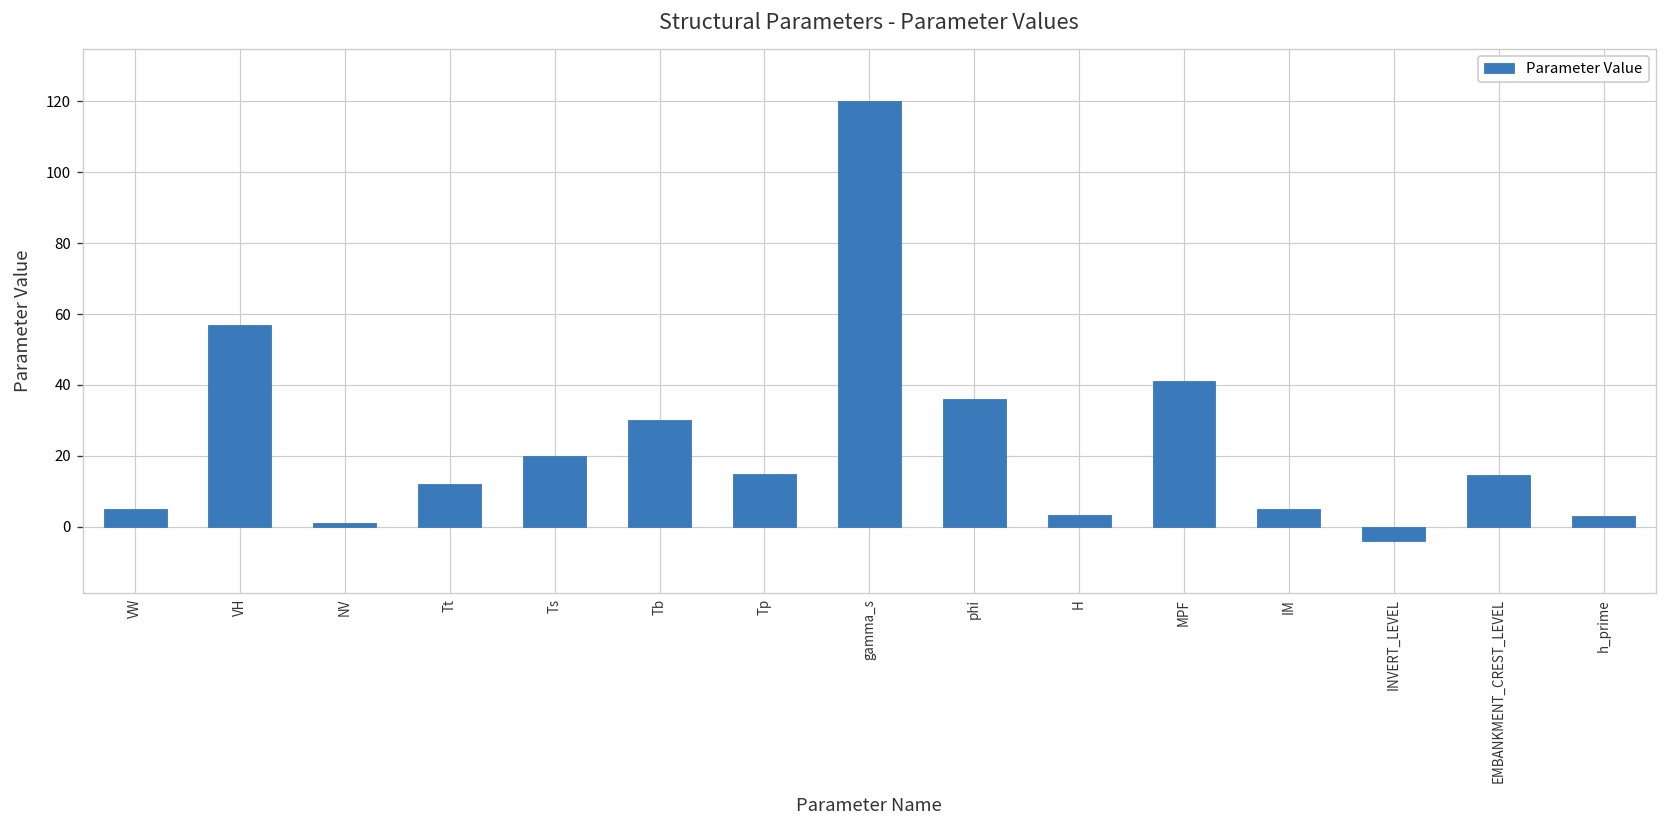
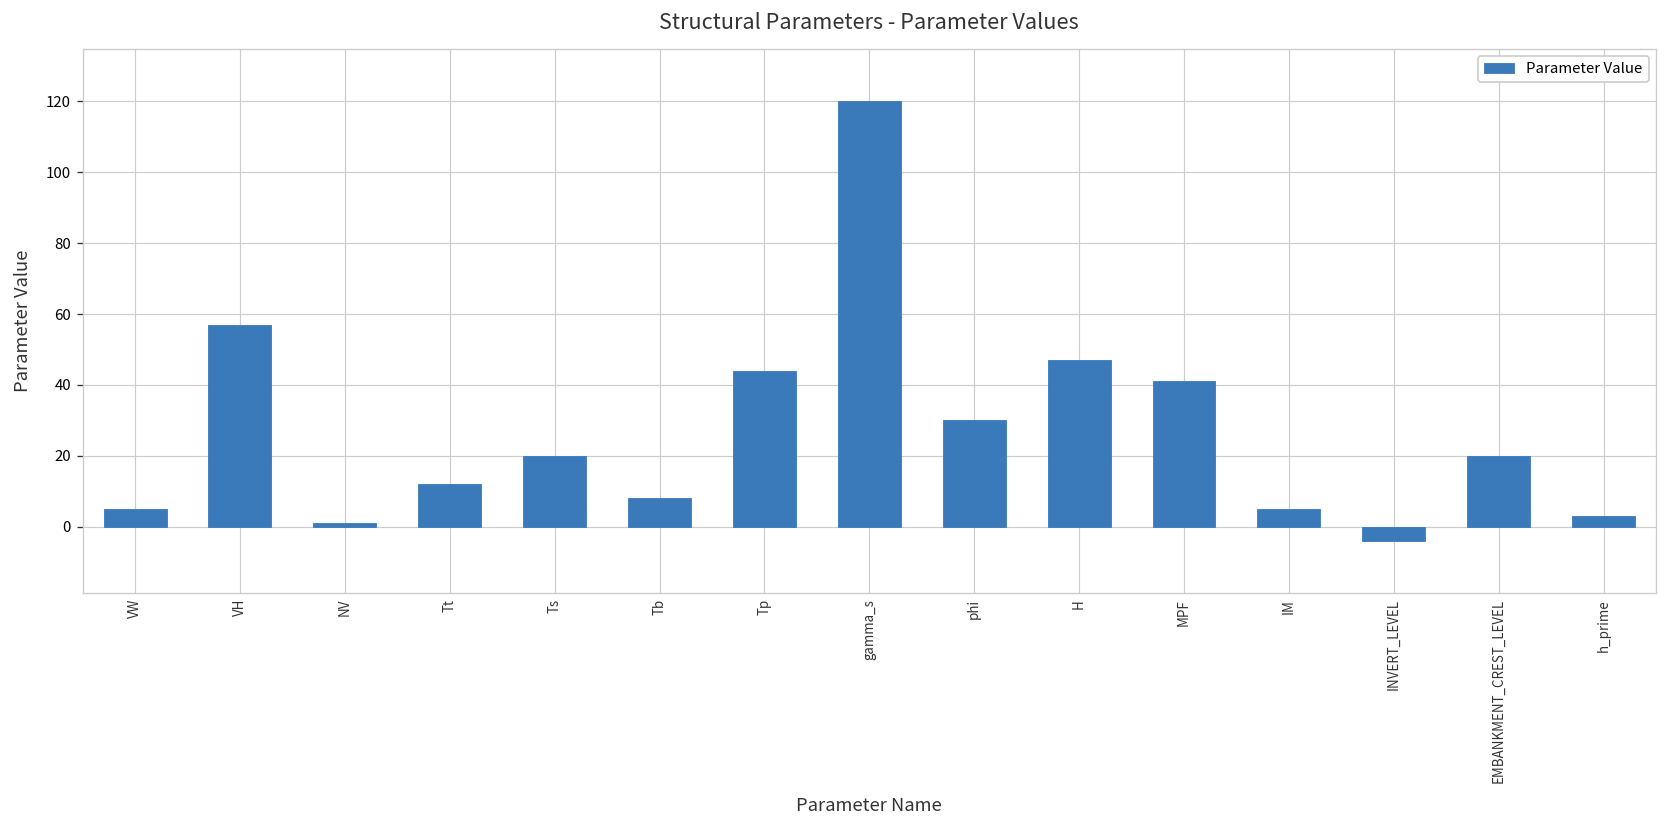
  {
    "VW": 5,
    "VH": 57,
    "NV": 1,
    "Tt": 12,
    "Ts": 20,
-   "Tb": 30,
-   "Tp": 15,
+   "Tb": 8,
+   "Tp": 44,
    "gamma_s": 120,
-   "phi": 36,
-   "H": 3,
+   "phi": 30,
+   "H": 47,
    "MPF": 41,
    "IM": 5,
    "INVERT_LEVEL": -4,
-   "EMBANKMENT_CREST_LEVEL": 15,
+   "EMBANKMENT_CREST_LEVEL": 20,
    "h_prime": 3
  }
